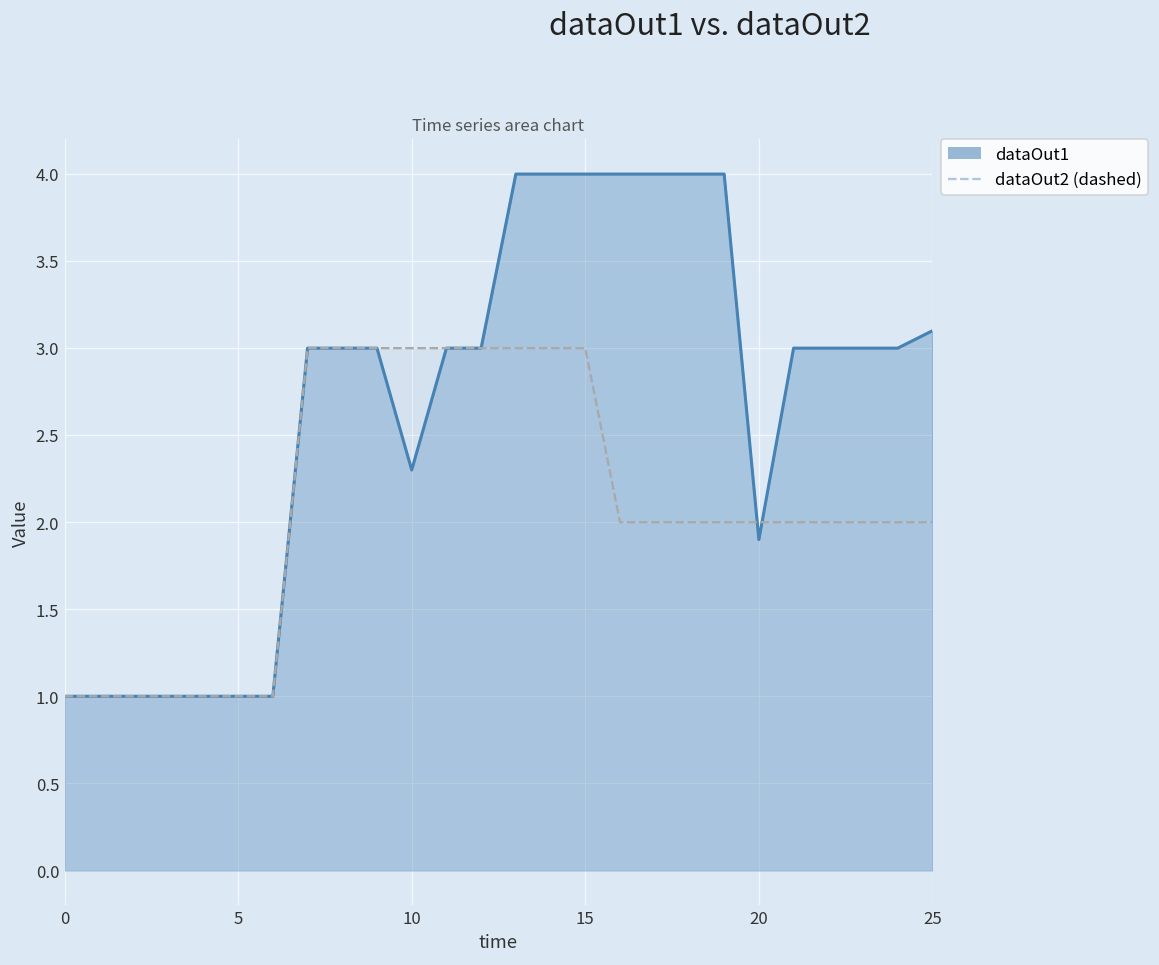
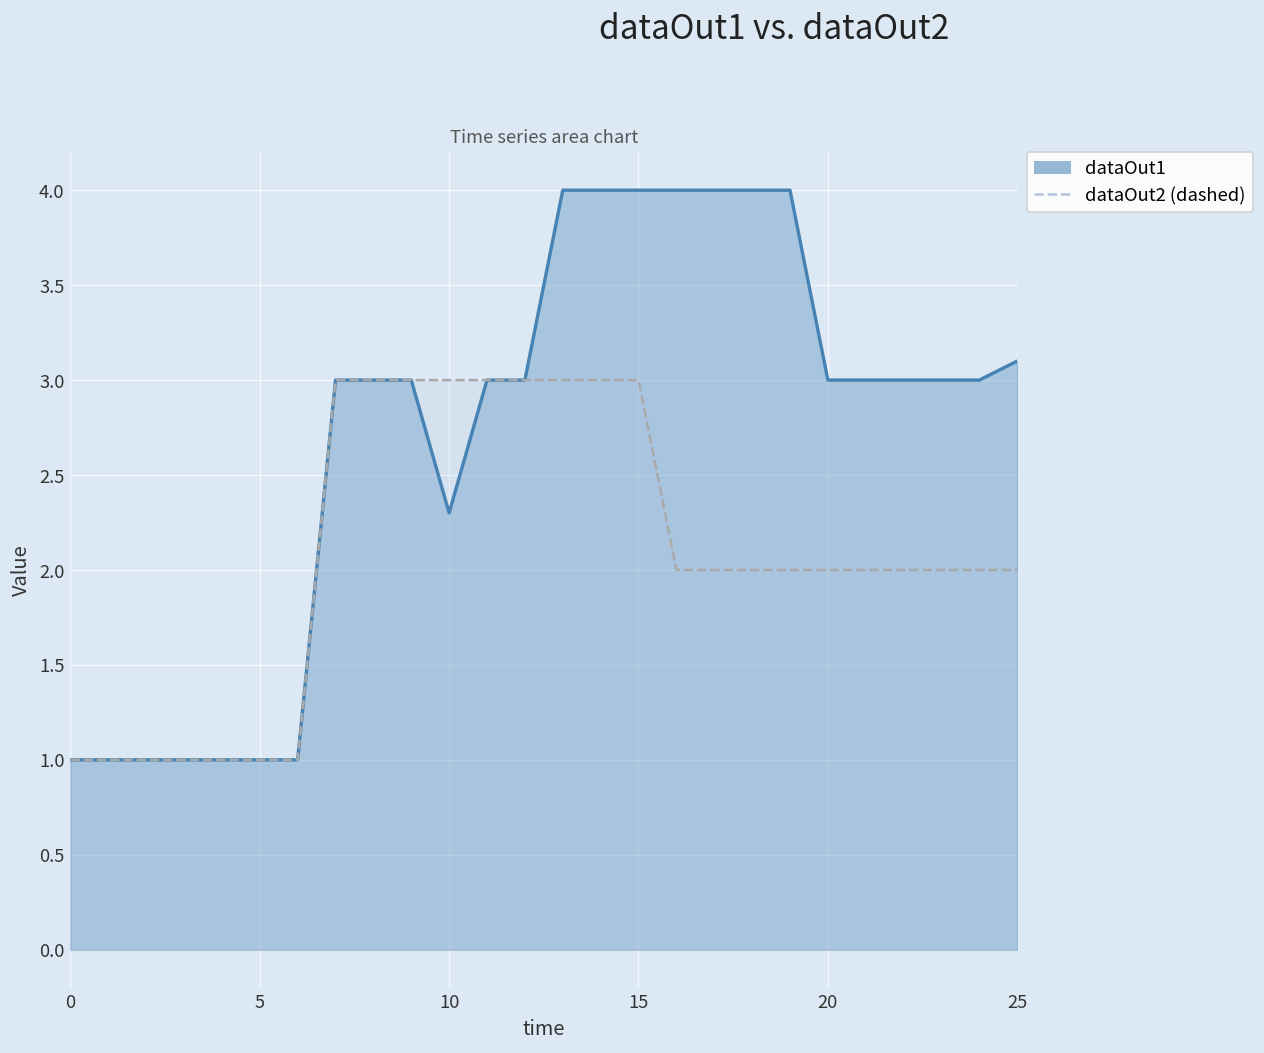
  {
    "dataOut1": {
      "10": 2.3,
      "15": 4.0,
-     "20": 1.9,
+     "20": 3.0,
      "25": 3.1
    }
  }
